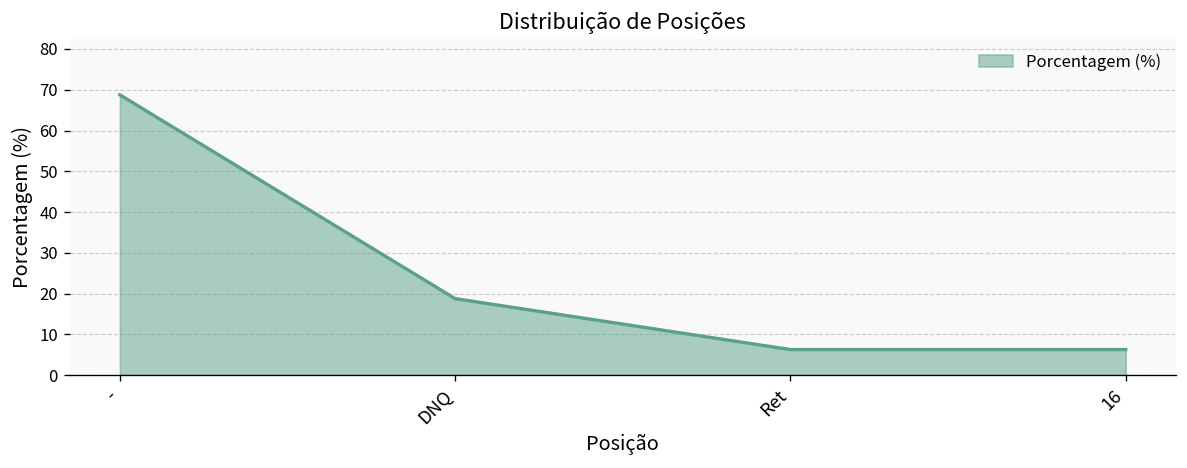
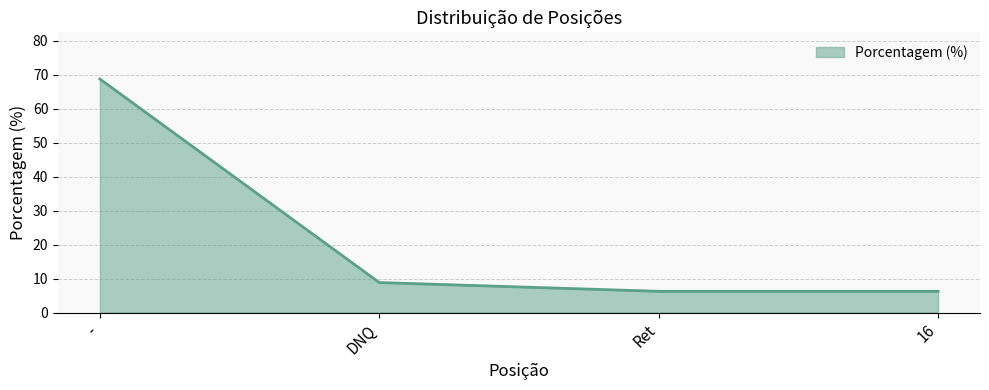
  {
    "-": 69,
-   "DNQ": 19,
+   "DNQ": 9,
    "Ret": 6,
    "16": 6
  }
